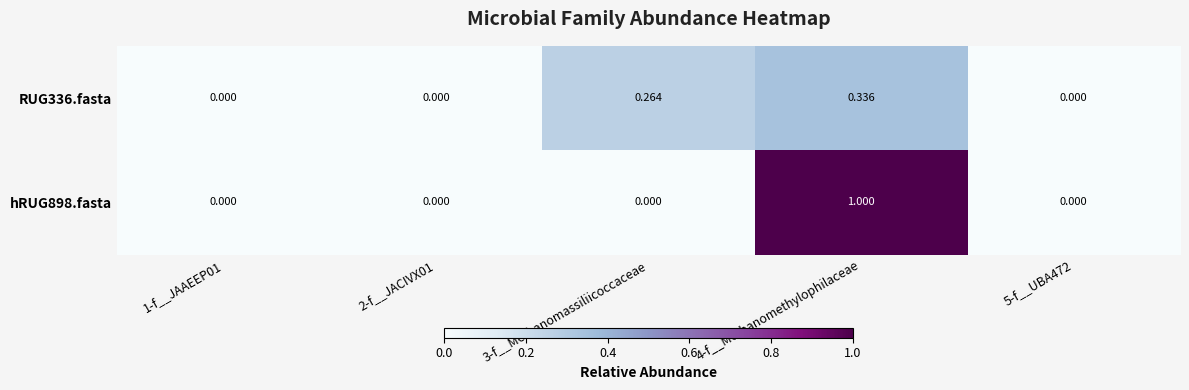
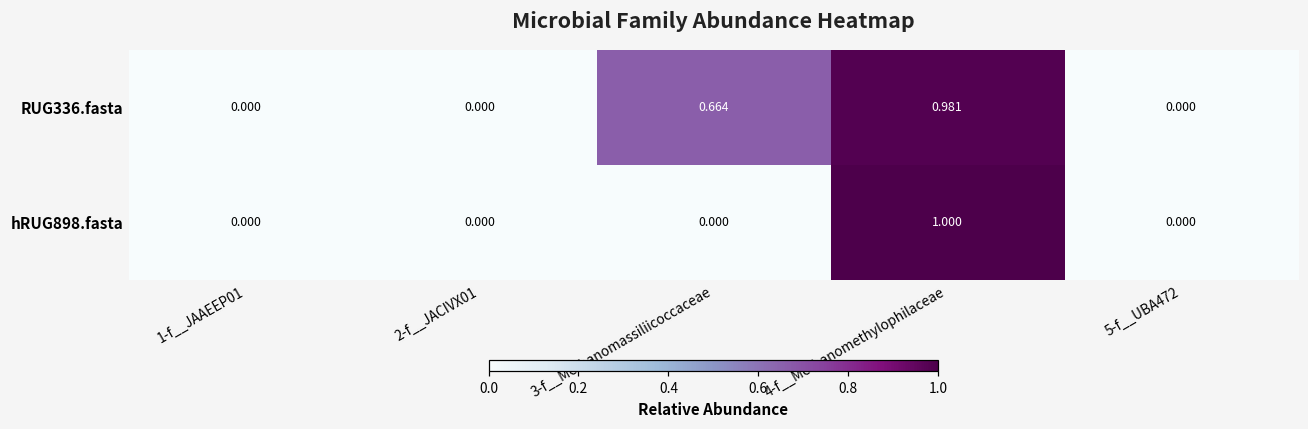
  {
    "RUG336.fasta": {
      "1-f__JAAEEP01": 0.000,
      "2-f__JACIVX01": 0.000,
-     "3-f__Methanomassiliicoccaceae": 0.264,
-     "4-f__Methanomethylophilaceae": 0.336,
+     "3-f__Methanomassiliicoccaceae": 0.664,
+     "4-f__Methanomethylophilaceae": 0.981,
      "5-f__UBA472": 0.000
    },
    "hRUG898.fasta": {
      "1-f__JAAEEP01": 0.000,
      "2-f__JACIVX01": 0.000,
      "3-f__Methanomassiliicoccaceae": 0.000,
      "4-f__Methanomethylophilaceae": 1.000,
      "5-f__UBA472": 0.000
    }
  }
